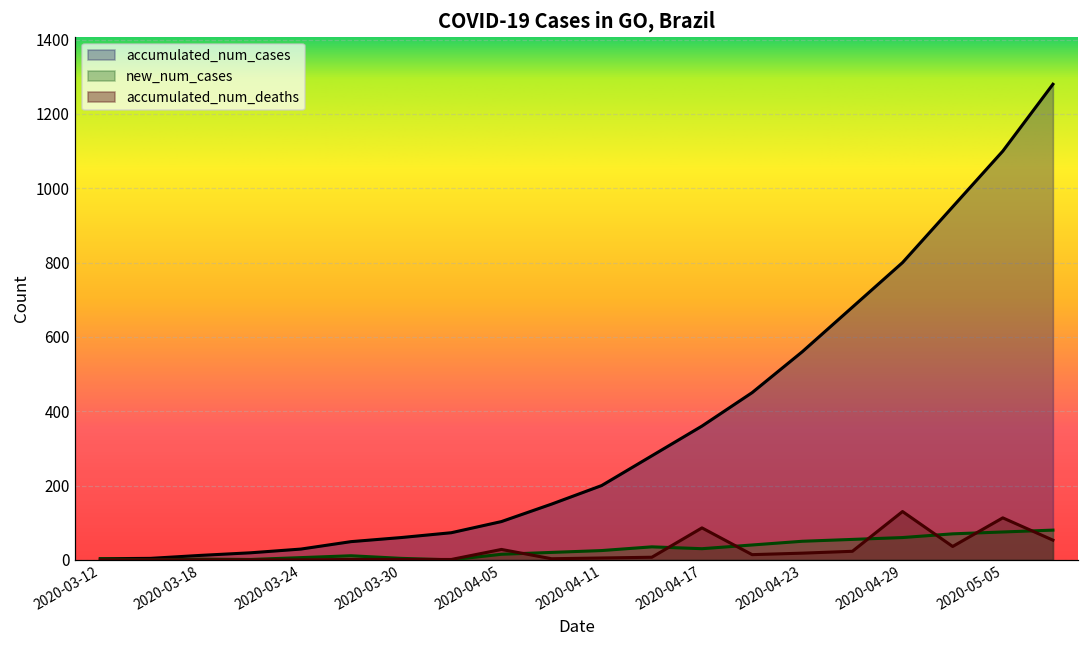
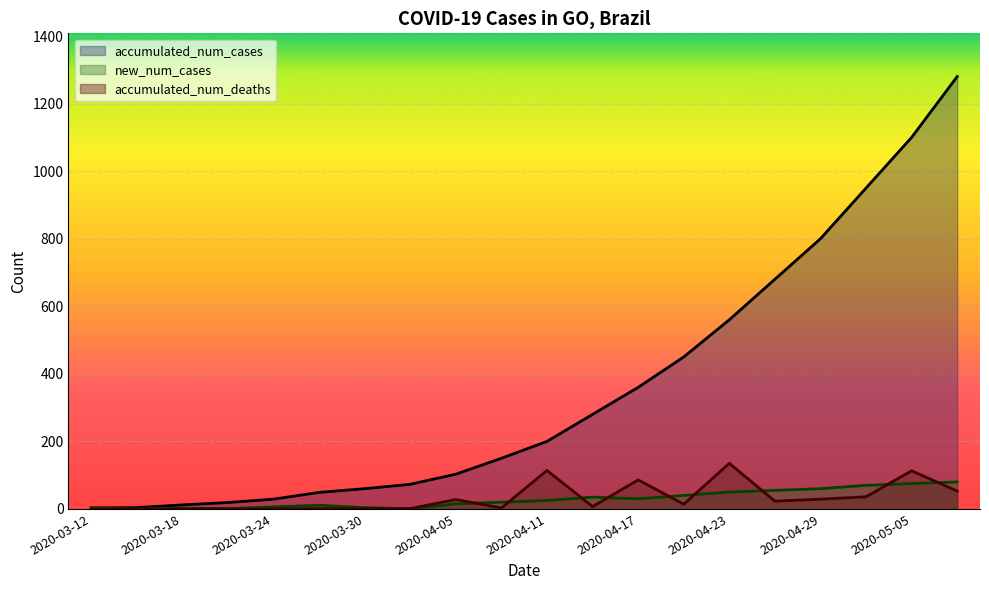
  {
    "accumulated_num_deaths": {
      "2020-04-05": 30,
-     "2020-04-11": 10,
+     "2020-04-11": 110,
      "2020-04-17": 90,
-     "2020-04-23": 20,
-     "2020-04-29": 130,
+     "2020-04-23": 140,
+     "2020-04-29": 30,
      "2020-05-05": 110
    }
  }
